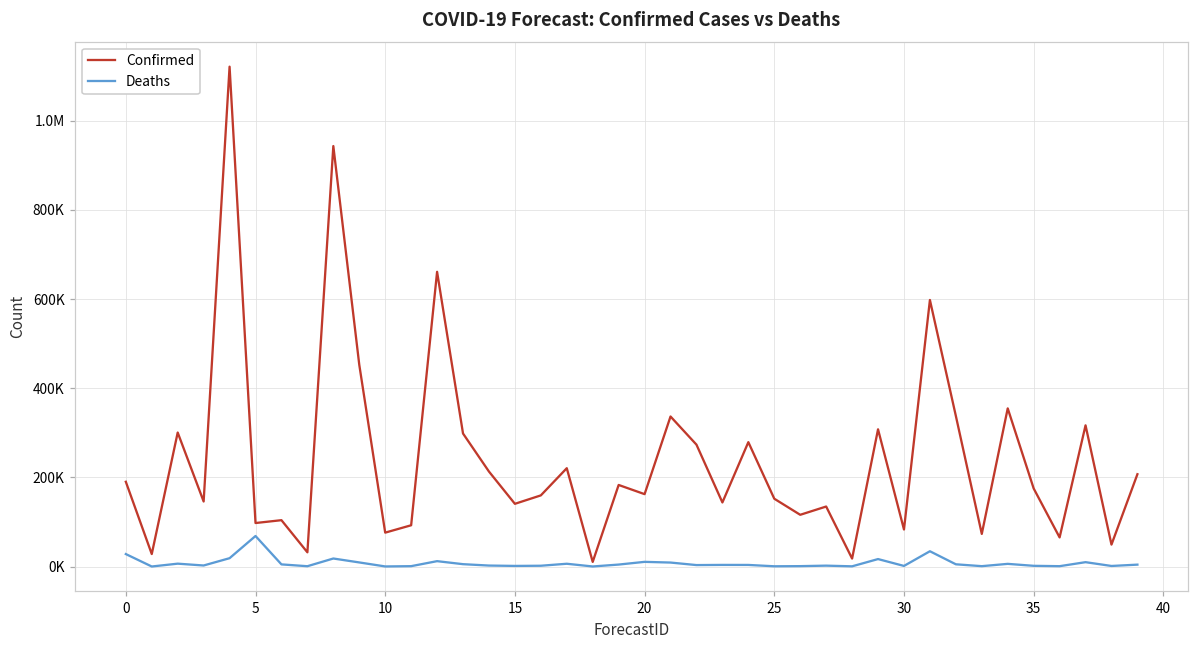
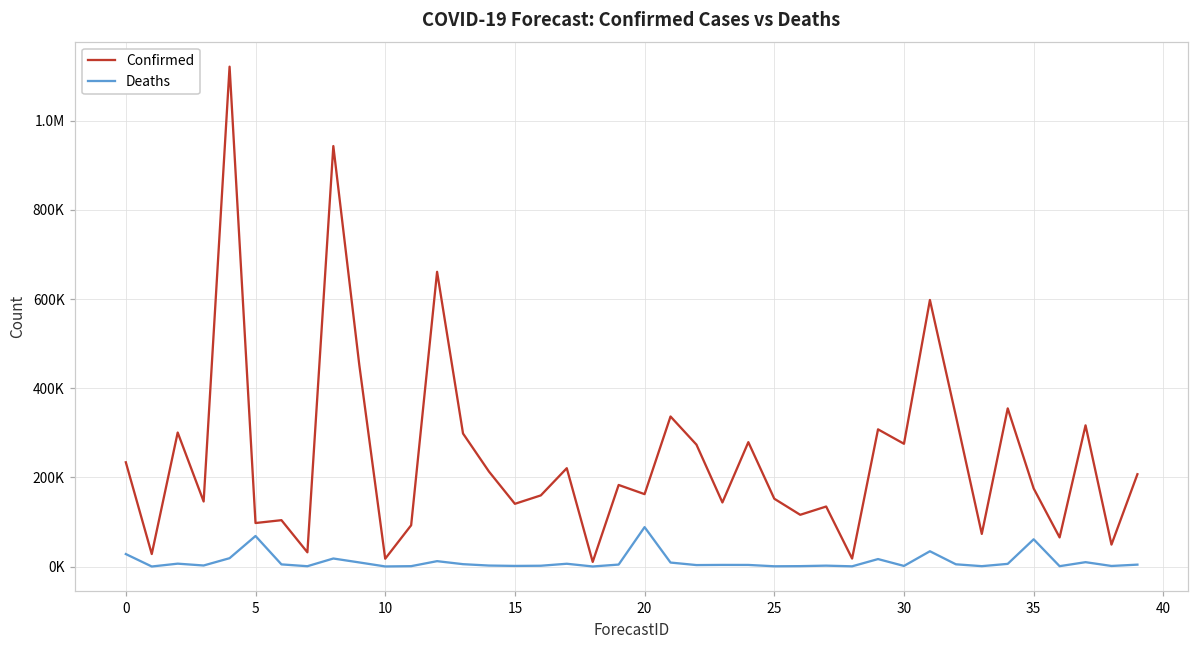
  {
    "Confirmed": {
-     "0": 190000,
+     "0": 230000,
      "5": 100000,
-     "10": 80000,
+     "10": 20000,
      "15": 140000,
      "20": 160000,
      "25": 150000,
-     "30": 80000,
+     "30": 280000,
      "35": 180000
    },
    "Deaths": {
      "0": 30000,
      "5": 70000,
      "10": 0,
      "15": 0,
-     "20": 10000,
+     "20": 90000,
      "25": 0,
      "30": 0,
-     "35": 0
+     "35": 60000
    }
  }
